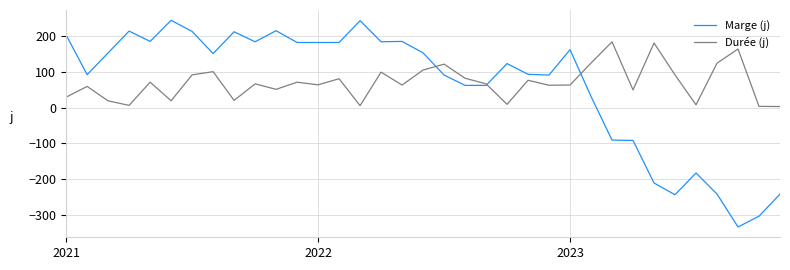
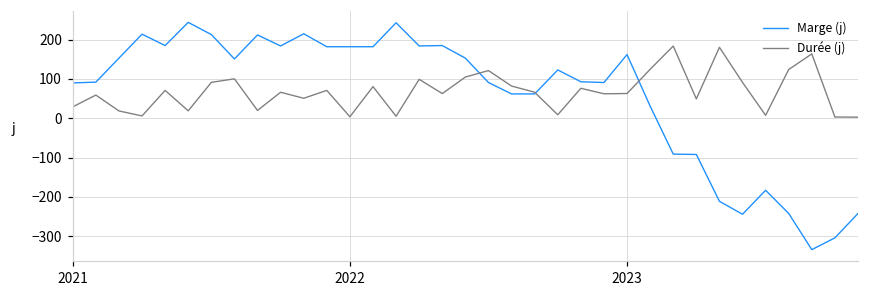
  {
    "Marge (j)": {
-     "2021": 200,
+     "2021": 90,
      "2022": 180,
      "2023": 160
    },
    "Durée (j)": {
      "2021": 30,
-     "2022": 60,
+     "2022": 0,
      "2023": 60
    }
  }
